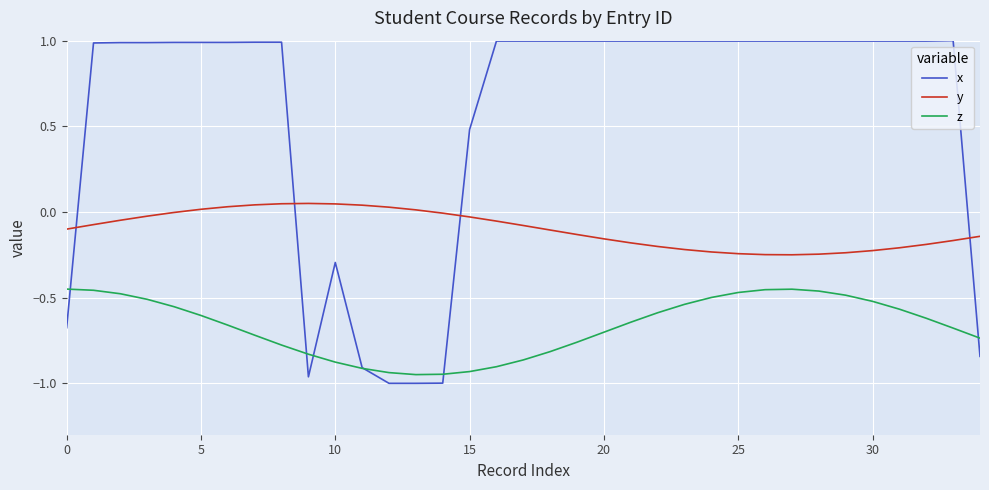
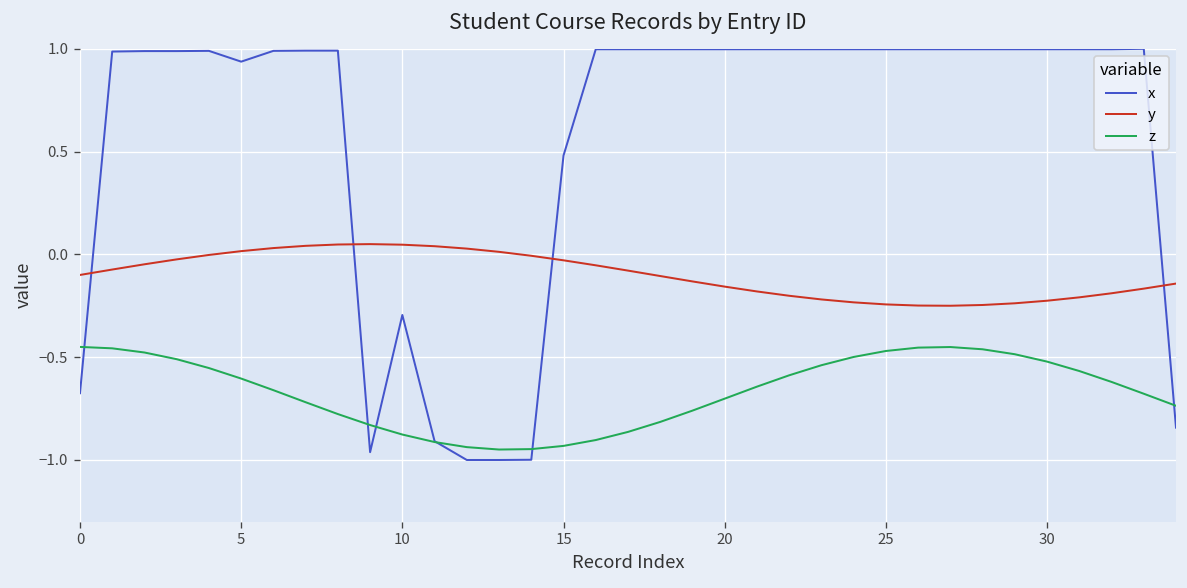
  {
    "x": {
      "0": -0.68,
-     "5": 0.99,
+     "5": 0.94,
      "10": -0.29,
      "15": 0.48,
      "20": 1.00,
      "25": 1.00,
      "30": 1.00
    },
    "y": {
      "0": -0.10,
      "5": 0.02,
      "10": 0.05,
      "15": -0.03,
      "20": -0.16,
      "25": -0.24,
      "30": -0.23
    },
    "z": {
      "0": -0.45,
      "5": -0.60,
      "10": -0.88,
      "15": -0.93,
      "20": -0.70,
      "25": -0.47,
      "30": -0.52
    }
  }
